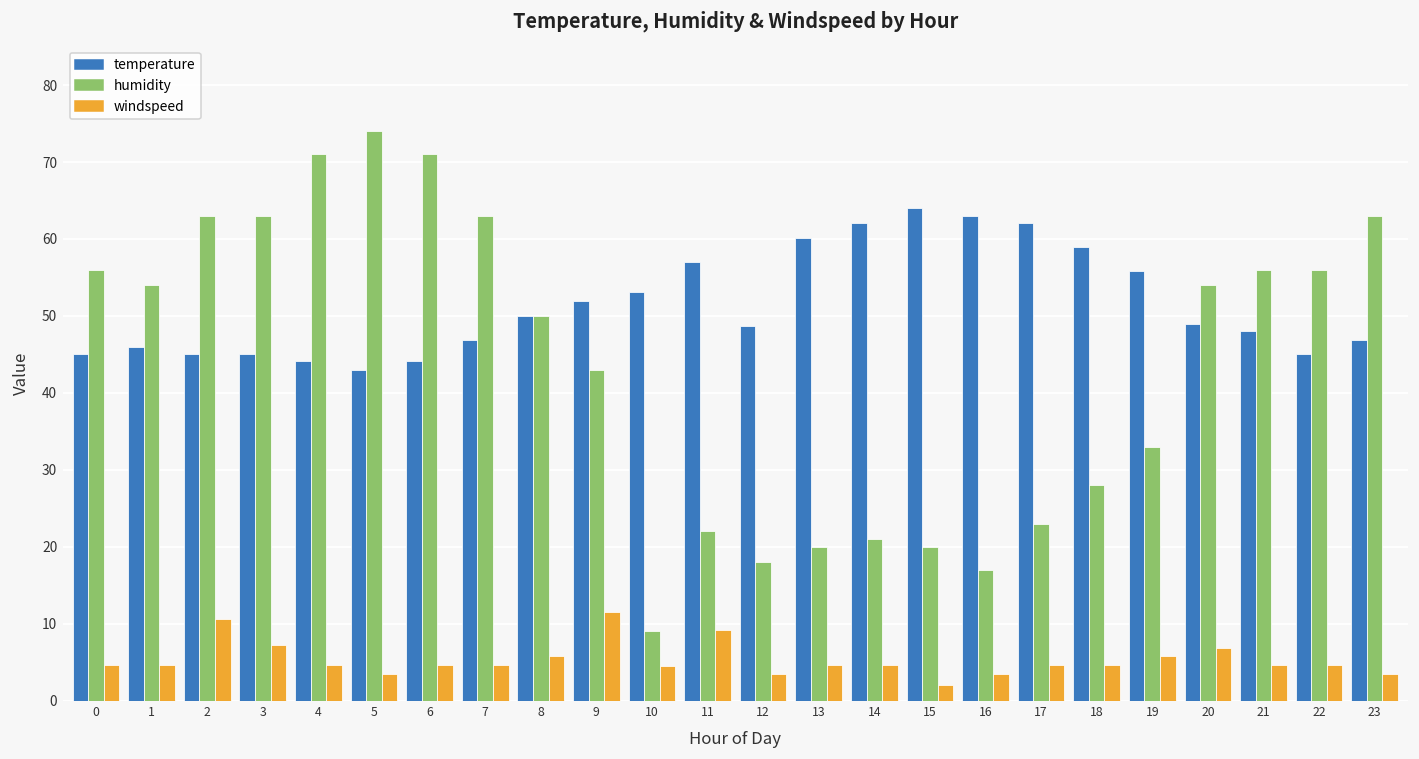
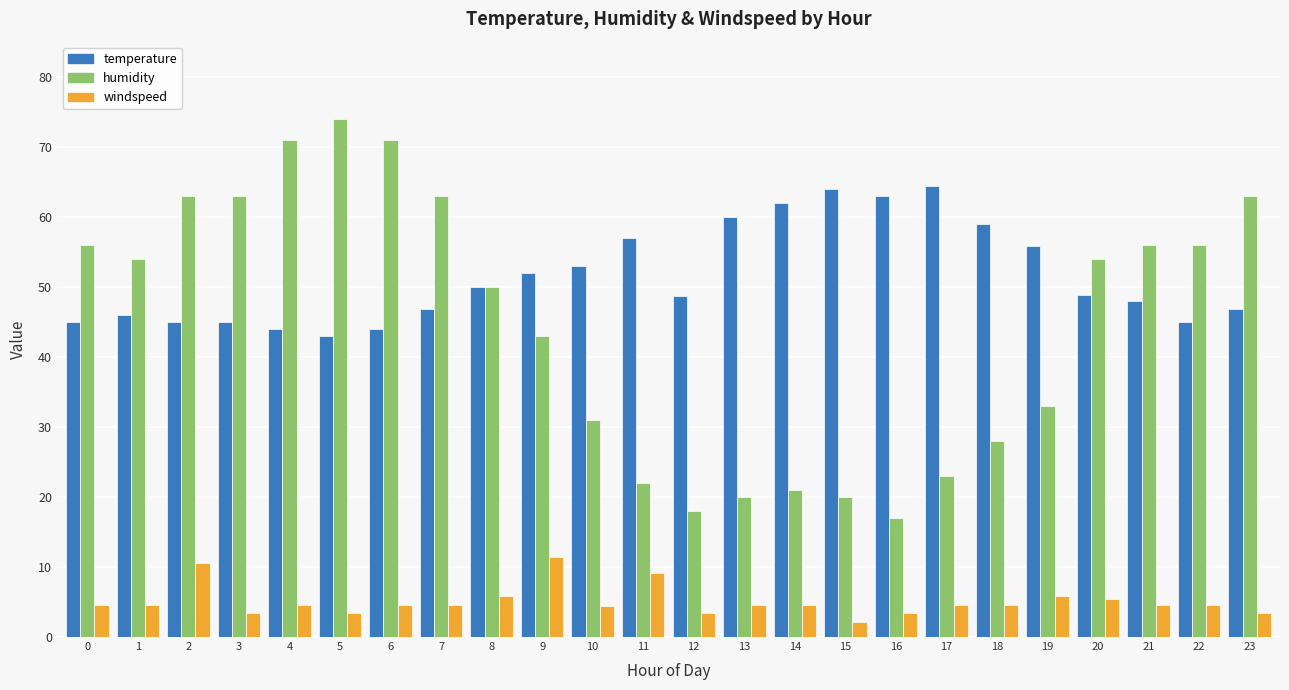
  {
    "temperature": {
      "0": 45,
      "1": 46,
      "2": 45,
      "3": 45,
      "4": 44,
      "5": 43,
      "6": 44,
      "7": 47,
      "8": 50,
      "9": 52,
      "10": 53,
      "11": 57,
      "12": 49,
      "13": 60,
      "14": 62,
      "15": 64,
      "16": 63,
-     "17": 62,
+     "17": 65,
      "18": 59,
      "19": 56,
      "20": 49,
      "21": 48,
      "22": 45,
      "23": 47
    },
    "humidity": {
      "0": 56,
      "1": 54,
      "2": 63,
      "3": 63,
      "4": 71,
      "5": 74,
      "6": 71,
      "7": 63,
      "8": 50,
      "9": 43,
-     "10": 9,
+     "10": 31,
      "11": 22,
      "12": 18,
      "13": 20,
      "14": 21,
      "15": 20,
      "16": 17,
      "17": 23,
      "18": 28,
      "19": 33,
      "20": 54,
      "21": 56,
      "22": 56,
      "23": 63
    },
    "windspeed": {
      "0": 5,
      "1": 5,
      "2": 11,
-     "3": 7,
+     "3": 4,
      "4": 5,
      "5": 4,
      "6": 5,
      "7": 5,
      "8": 6,
      "9": 12,
      "10": 5,
      "11": 9,
      "12": 4,
      "13": 5,
      "14": 5,
      "15": 2,
      "16": 4,
      "17": 5,
      "18": 5,
      "19": 6,
-     "20": 7,
+     "20": 5,
      "21": 5,
      "22": 5,
      "23": 4
    }
  }
